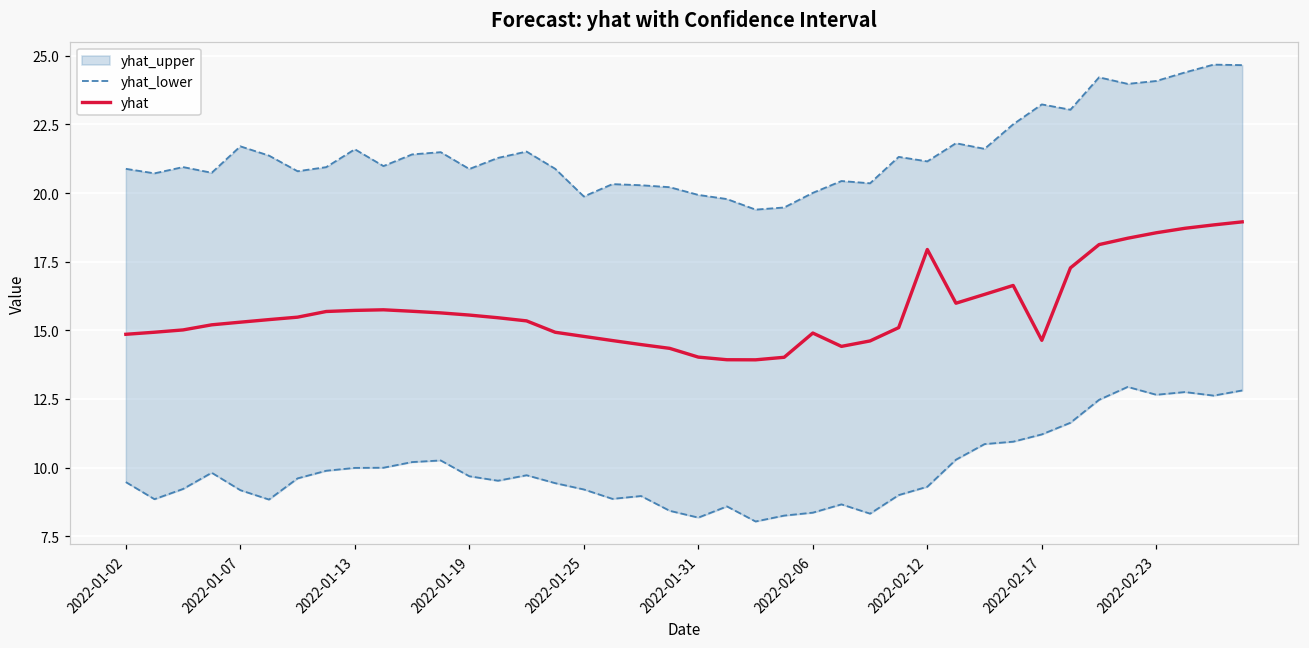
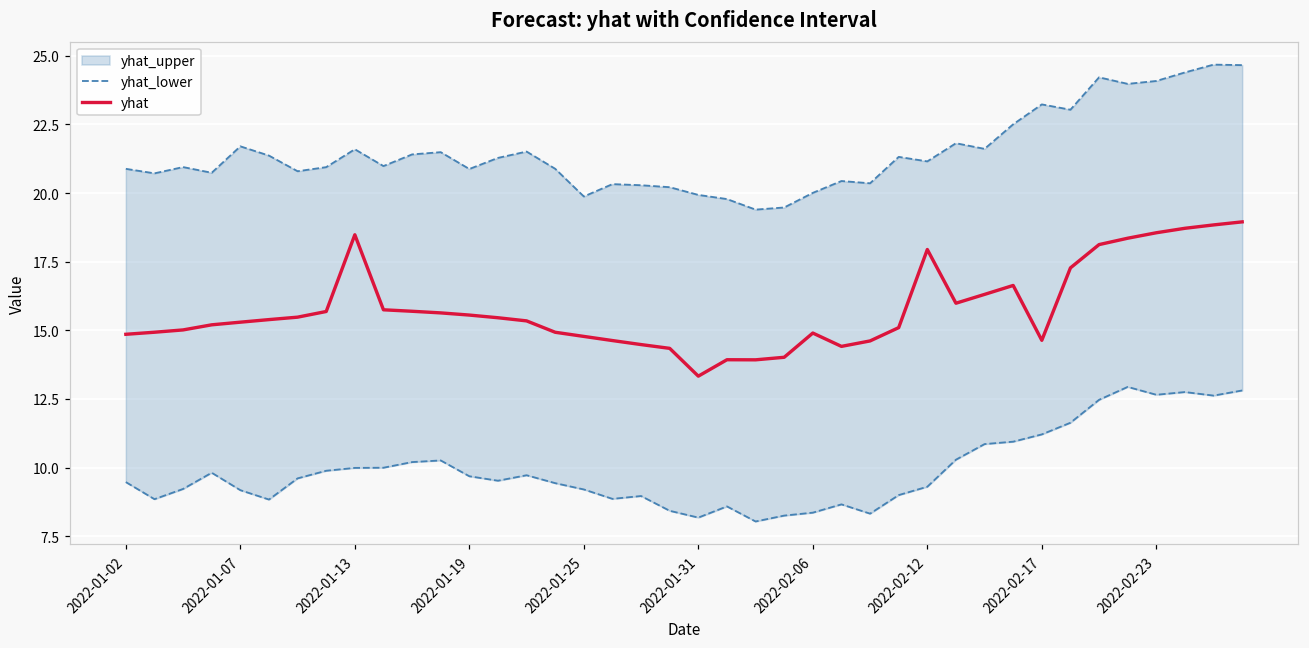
  {
    "yhat": {
      "2022-01-02": 14.9,
      "2022-01-07": 15.3,
-     "2022-01-13": 15.7,
+     "2022-01-13": 18.5,
      "2022-01-19": 15.6,
      "2022-01-25": 14.8,
-     "2022-01-31": 14.0,
+     "2022-01-31": 13.3,
      "2022-02-06": 14.9,
      "2022-02-12": 17.9,
      "2022-02-17": 14.6,
      "2022-02-23": 18.6
    }
  }
